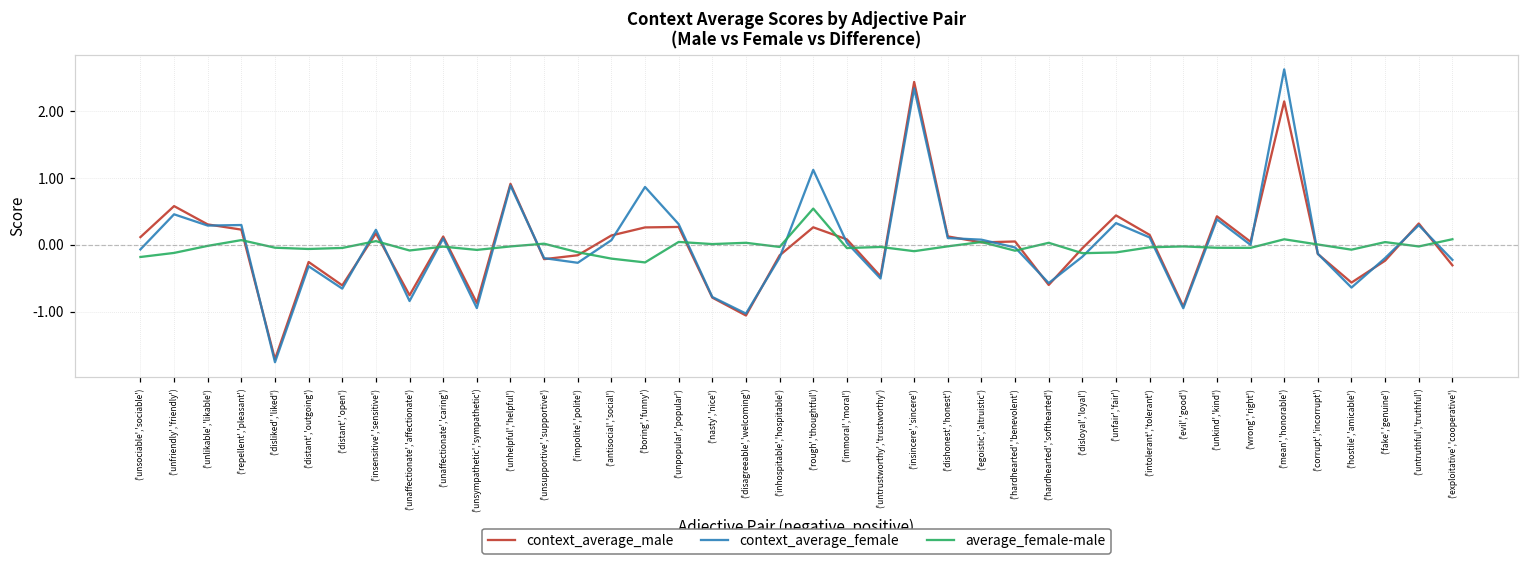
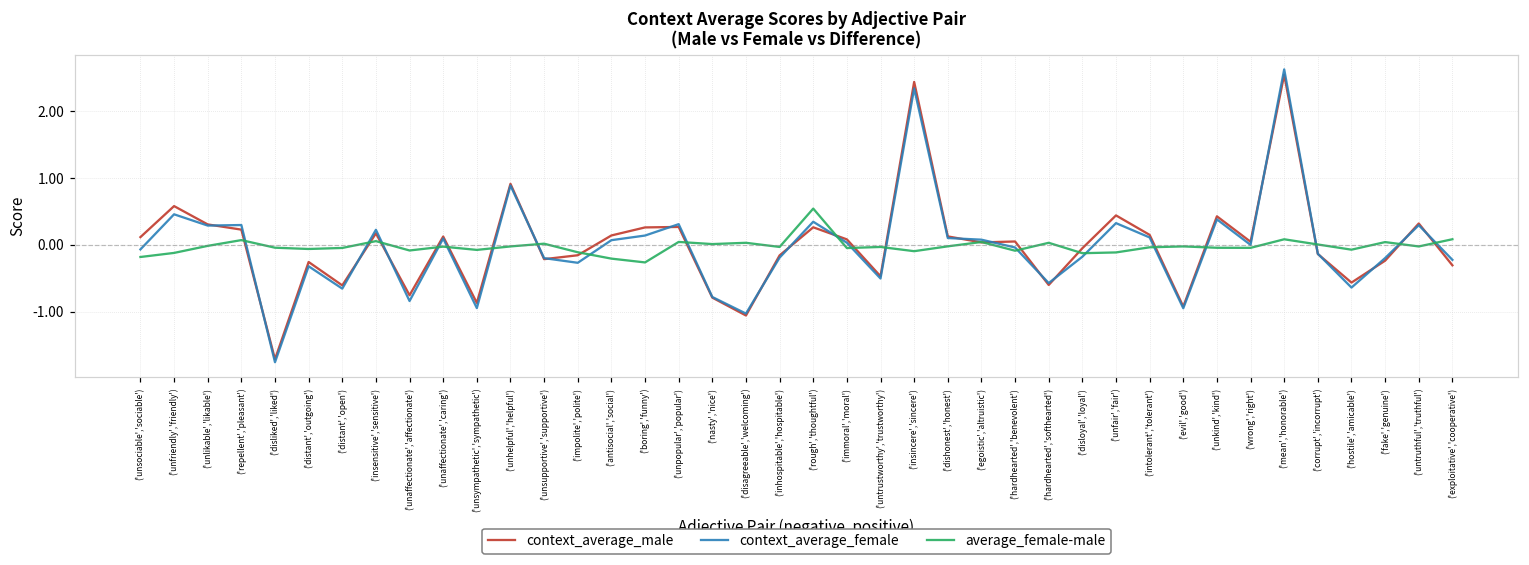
  {
    "context_average_male": {
      "('unsociable','sociable')": 0.1,
      "('unfriendly','friendly')": 0.6,
      "('repellent','pleasant')": 0.2,
      "('disliked','liked')": -1.7,
      "('distant','outgoing')": -0.3,
      "('distant','open')": -0.6,
      "('insensitive','sensitive')": 0.2,
      "('unaffectionate','affectionate')": -0.8,
      "('unsympathetic','sympathetic')": -0.9,
      "('impolite','polite')": -0.2,
      "('antisocial','social')": 0.1,
      "('boring','funny')": 0.3,
      "('unpopular','popular')": 0.3,
      "('rough','thoughtful')": 0.3,
      "('immoral','moral')": 0.1,
      "('insincere','sincere')": 2.4,
      "('hardhearted','benevolent')": 0.0,
      "('disloyal','loyal')": -0.1,
      "('unfair','fair')": 0.4,
      "('unkind','kind')": 0.4,
      "('wrong','right')": 0.0,
-     "('mean','honorable')": 2.1,
+     "('mean','honorable')": 2.5,
      "('hostile','amicable')": -0.6,
      "('exploitative','cooperative')": -0.3
    },
    "context_average_female": {
      "('unsociable','sociable')": -0.1,
      "('unfriendly','friendly')": 0.5,
      "('repellent','pleasant')": 0.3,
      "('disliked','liked')": -1.8,
      "('distant','outgoing')": -0.3,
      "('distant','open')": -0.7,
      "('insensitive','sensitive')": 0.2,
      "('unaffectionate','affectionate')": -0.8,
      "('unsympathetic','sympathetic')": -0.9,
      "('impolite','polite')": -0.3,
      "('antisocial','social')": 0.1,
-     "('boring','funny')": 0.9,
+     "('boring','funny')": 0.1,
      "('unpopular','popular')": 0.3,
-     "('rough','thoughtful')": 1.1,
+     "('rough','thoughtful')": 0.3,
      "('immoral','moral')": 0.0,
      "('insincere','sincere')": 2.3,
      "('hardhearted','benevolent')": 0.0,
      "('disloyal','loyal')": -0.2,
      "('unfair','fair')": 0.3,
      "('unkind','kind')": 0.4,
      "('wrong','right')": 0.0,
      "('mean','honorable')": 2.6,
      "('hostile','amicable')": -0.6,
      "('exploitative','cooperative')": -0.2
    },
    "average_female-male": {
      "('unsociable','sociable')": -0.2,
      "('unfriendly','friendly')": -0.1,
      "('unlikable','likable')": 0.0,
      "('repellent','pleasant')": 0.1,
      "('disliked','liked')": 0.0,
      "('distant','outgoing')": -0.1,
      "('distant','open')": 0.0,
      "('insensitive','sensitive')": 0.1,
      "('unaffectionate','affectionate')": -0.1,
      "('unaffectionate','caring')": 0.0,
      "('unsympathetic','sympathetic')": -0.1,
      "('unhelpful','helpful')": 0.0,
      "('unsupportive','supportive')": 0.0,
      "('impolite','polite')": -0.1,
      "('antisocial','social')": -0.2,
      "('boring','funny')": -0.3,
      "('unpopular','popular')": 0.0,
      "('nasty','nice')": 0.0,
      "('disagreeable','welcoming')": 0.0,
      "('inhospitable','hospitable')": 0.0,
      "('rough','thoughtful')": 0.5,
      "('immoral','moral')": -0.1,
      "('untrustworthy','trustworthy')": 0.0,
      "('insincere','sincere')": -0.1,
      "('dishonest','honest')": 0.0,
      "('hardhearted','benevolent')": -0.1,
      "('hardhearted','softhearted')": 0.0,
      "('disloyal','loyal')": -0.1,
      "('unfair','fair')": -0.1,
      "('intolerant','tolerant')": 0.0,
      "('evil','good')": 0.0,
      "('unkind','kind')": 0.0,
      "('wrong','right')": 0.0,
      "('mean','honorable')": 0.1,
      "('corrupt','incorrupt')": 0.0,
      "('hostile','amicable')": -0.1,
      "('fake','genuine')": 0.0,
      "('untruthful','truthful')": 0.0,
      "('exploitative','cooperative')": 0.1
    }
  }
